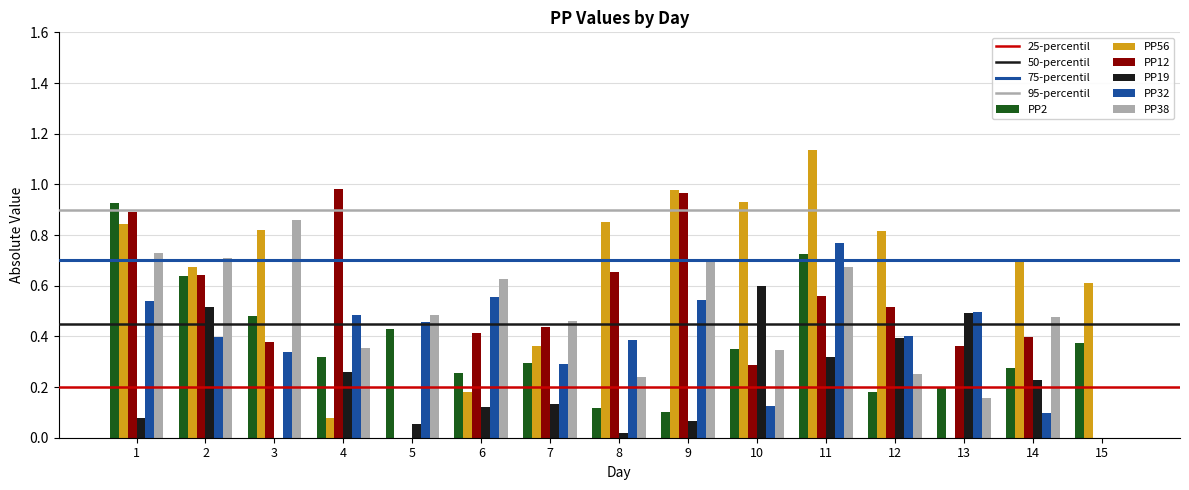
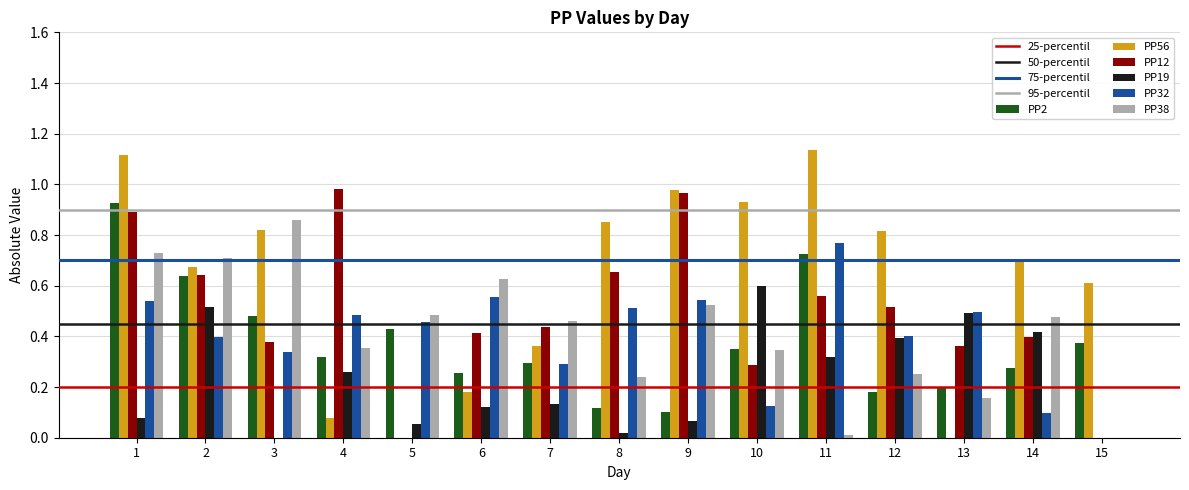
  {
    "PP2": {
      "1": 0.93,
      "2": 0.64,
      "3": 0.48,
      "4": 0.32,
      "5": 0.43,
      "6": 0.26,
      "7": 0.30,
      "8": 0.12,
      "9": 0.10,
      "10": 0.35,
      "11": 0.72,
      "12": 0.18,
      "13": 0.19,
      "14": 0.28,
      "15": 0.38
    },
    "PP56": {
-     "1": 0.84,
+     "1": 1.12,
      "2": 0.67,
      "3": 0.82,
      "4": 0.08,
      "5": 0.00,
      "6": 0.18,
      "7": 0.36,
      "8": 0.85,
      "9": 0.98,
      "10": 0.93,
      "11": 1.14,
      "12": 0.82,
      "13": 0.00,
      "14": 0.70,
      "15": 0.61
    },
    "PP12": {
      "1": 0.89,
      "2": 0.64,
      "3": 0.38,
      "4": 0.98,
      "5": 0.00,
      "6": 0.41,
      "7": 0.44,
      "8": 0.66,
      "9": 0.96,
      "10": 0.29,
      "11": 0.56,
      "12": 0.52,
      "13": 0.36,
      "14": 0.40,
      "15": 0.00
    },
    "PP19": {
      "1": 0.08,
      "2": 0.52,
      "3": 0.00,
      "4": 0.26,
      "5": 0.05,
      "6": 0.12,
      "7": 0.13,
      "8": 0.02,
      "9": 0.07,
      "10": 0.60,
      "11": 0.32,
      "12": 0.39,
      "13": 0.49,
-     "14": 0.23,
+     "14": 0.42,
      "15": 0.00
    },
    "PP32": {
      "1": 0.54,
      "2": 0.40,
      "3": 0.34,
      "4": 0.48,
      "5": 0.46,
      "6": 0.56,
      "7": 0.29,
-     "8": 0.38,
+     "8": 0.51,
      "9": 0.54,
      "10": 0.13,
      "11": 0.77,
      "12": 0.40,
      "13": 0.50,
      "14": 0.10,
      "15": 0.00
    },
    "PP38": {
      "1": 0.73,
      "2": 0.71,
      "3": 0.86,
      "4": 0.36,
      "5": 0.48,
      "6": 0.63,
      "7": 0.46,
      "8": 0.24,
-     "9": 0.70,
+     "9": 0.52,
      "10": 0.35,
-     "11": 0.68,
+     "11": 0.01,
      "12": 0.25,
      "13": 0.16,
      "14": 0.48,
      "15": 0.00
    }
  }
